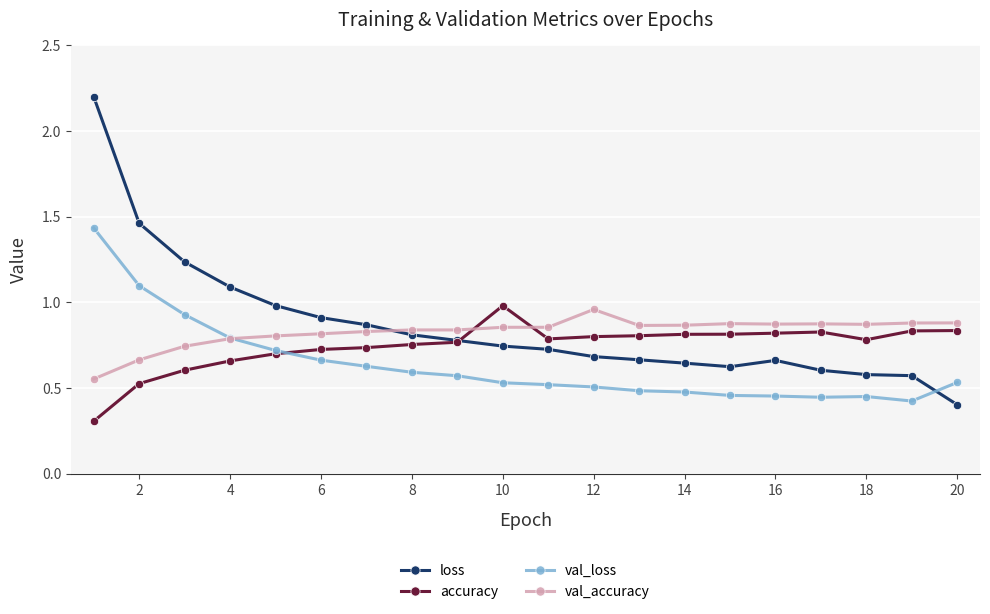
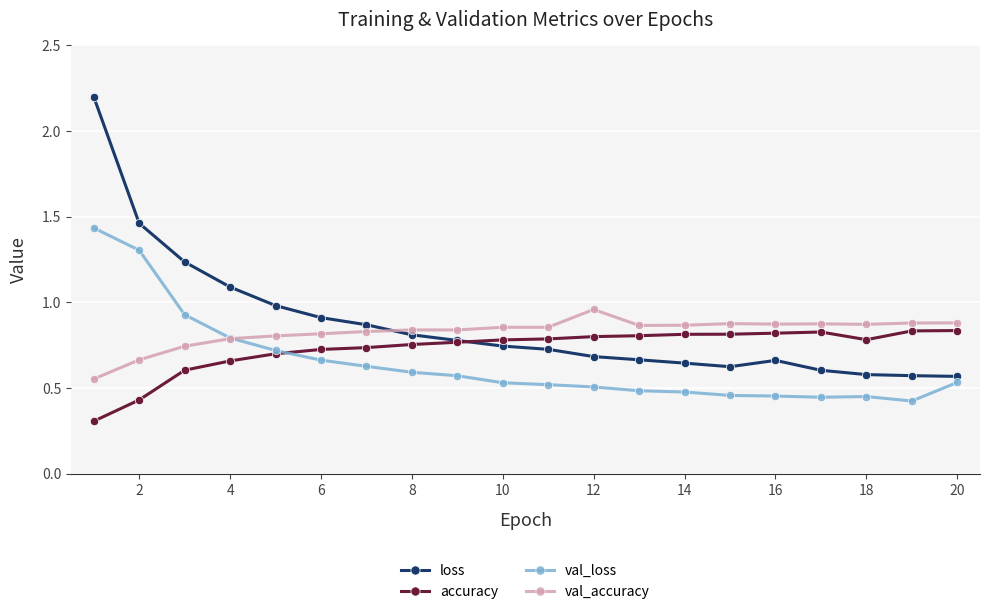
  {
    "loss": {
      "2": 1.46,
      "4": 1.09,
      "6": 0.91,
      "8": 0.81,
      "10": 0.75,
      "12": 0.68,
      "14": 0.65,
      "16": 0.66,
      "18": 0.58,
-     "20": 0.40
+     "20": 0.57
    },
    "accuracy": {
-     "2": 0.53,
+     "2": 0.43,
      "4": 0.66,
      "6": 0.73,
      "8": 0.75,
-     "10": 0.98,
+     "10": 0.78,
      "12": 0.80,
      "14": 0.81,
      "16": 0.82,
      "18": 0.78,
      "20": 0.84
    },
    "val_loss": {
-     "2": 1.10,
+     "2": 1.30,
      "6": 0.66,
      "8": 0.59,
      "10": 0.53,
      "12": 0.51,
      "14": 0.48,
      "16": 0.45,
      "18": 0.45,
      "20": 0.53
    },
    "val_accuracy": {
      "2": 0.67,
      "6": 0.82,
      "8": 0.84,
      "10": 0.86,
      "12": 0.96,
      "14": 0.87,
      "16": 0.87,
      "18": 0.87,
      "20": 0.88
    }
  }
